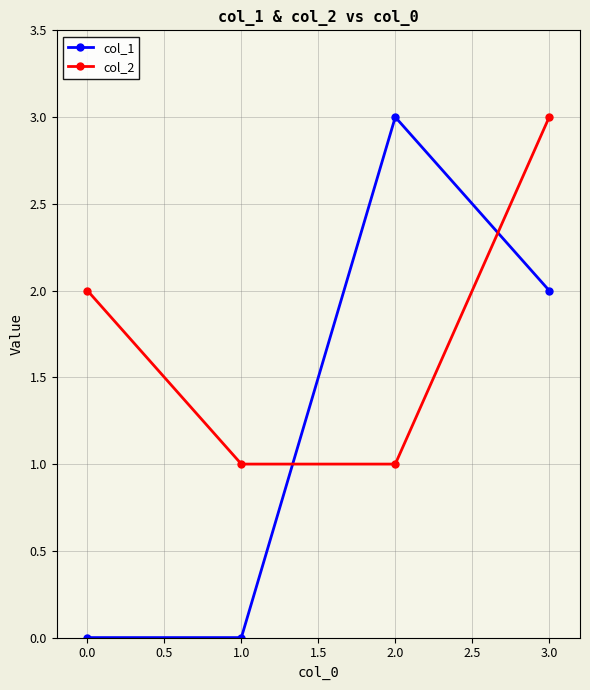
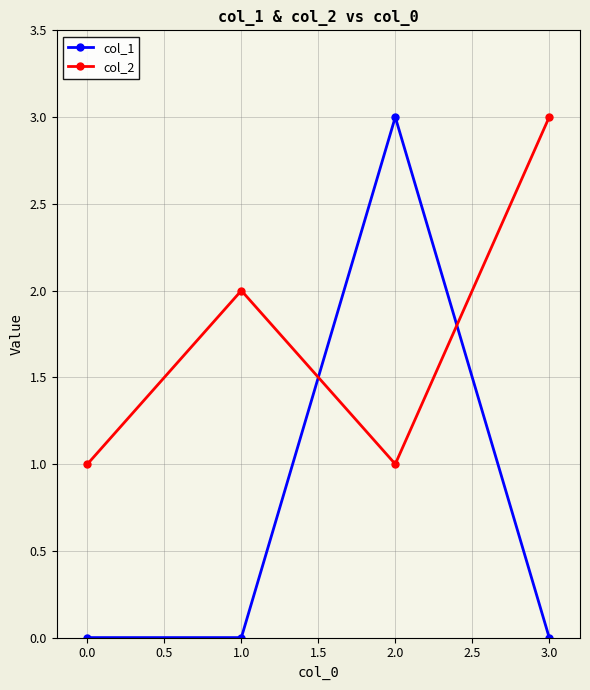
  {
    "col_1": {
      "0.0": 0,
      "1.0": 0,
      "2.0": 3,
-     "3.0": 2
+     "3.0": 0
    },
    "col_2": {
-     "0.0": 2,
-     "1.0": 1,
+     "0.0": 1,
+     "1.0": 2,
      "2.0": 1,
      "3.0": 3
    }
  }
